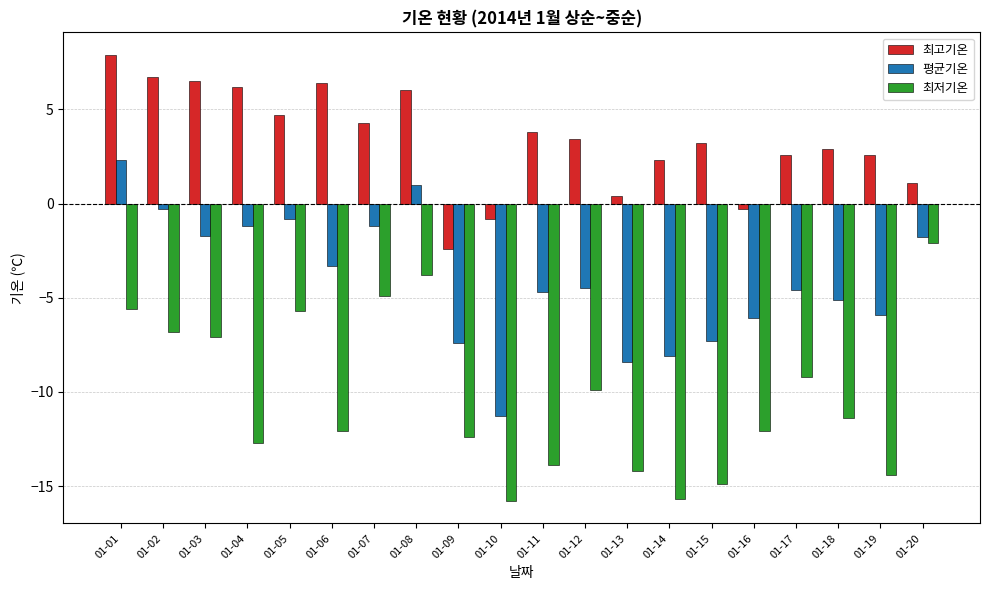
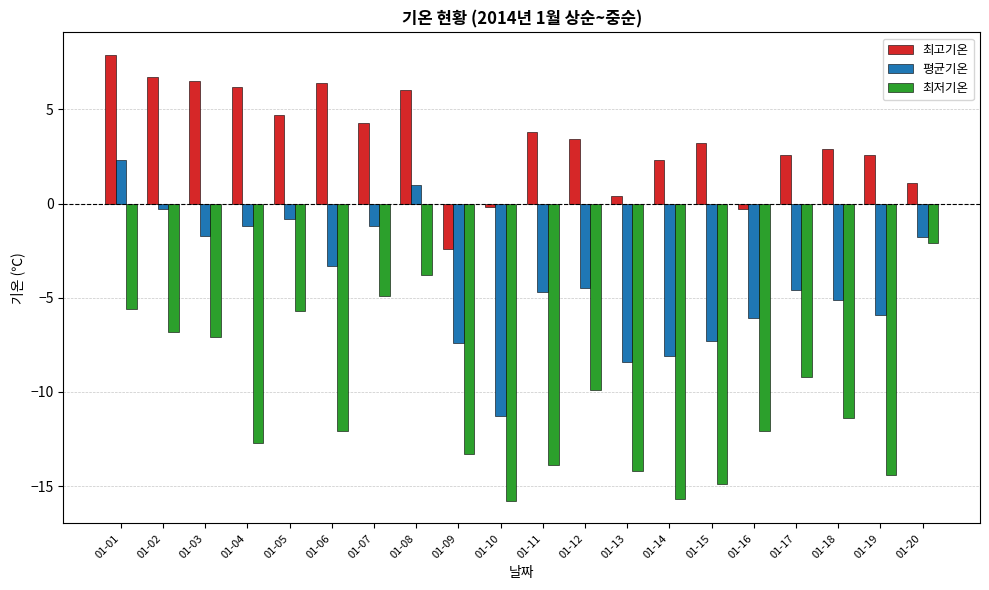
  {
    "최고기온": {
      "01-01": 7.9,
      "01-02": 6.7,
      "01-03": 6.5,
      "01-04": 6.2,
      "01-05": 4.7,
      "01-06": 6.4,
      "01-07": 4.3,
      "01-08": 6.0,
      "01-09": -2.4,
-     "01-10": -0.8,
+     "01-10": -0.2,
      "01-11": 3.8,
      "01-12": 3.4,
      "01-13": 0.4,
      "01-14": 2.3,
      "01-15": 3.2,
      "01-16": -0.3,
      "01-17": 2.6,
      "01-18": 2.9,
      "01-19": 2.6,
      "01-20": 1.1
    },
    "평균기온": {
      "01-01": 2.3,
      "01-02": -0.3,
      "01-03": -1.7,
      "01-04": -1.2,
      "01-05": -0.8,
      "01-06": -3.3,
      "01-07": -1.2,
      "01-08": 1.0,
      "01-09": -7.4,
      "01-10": -11.3,
      "01-11": -4.7,
      "01-12": -4.5,
      "01-13": -8.4,
      "01-14": -8.1,
      "01-15": -7.3,
      "01-16": -6.1,
      "01-17": -4.6,
      "01-18": -5.1,
      "01-19": -5.9,
      "01-20": -1.8
    },
    "최저기온": {
      "01-01": -5.6,
      "01-02": -6.8,
      "01-03": -7.1,
      "01-04": -12.7,
      "01-05": -5.7,
      "01-06": -12.1,
      "01-07": -4.9,
      "01-08": -3.8,
-     "01-09": -12.4,
+     "01-09": -13.3,
      "01-10": -15.8,
      "01-11": -13.9,
      "01-12": -9.9,
      "01-13": -14.2,
      "01-14": -15.7,
      "01-15": -14.9,
      "01-16": -12.1,
      "01-17": -9.2,
      "01-18": -11.4,
      "01-19": -14.4,
      "01-20": -2.1
    }
  }
